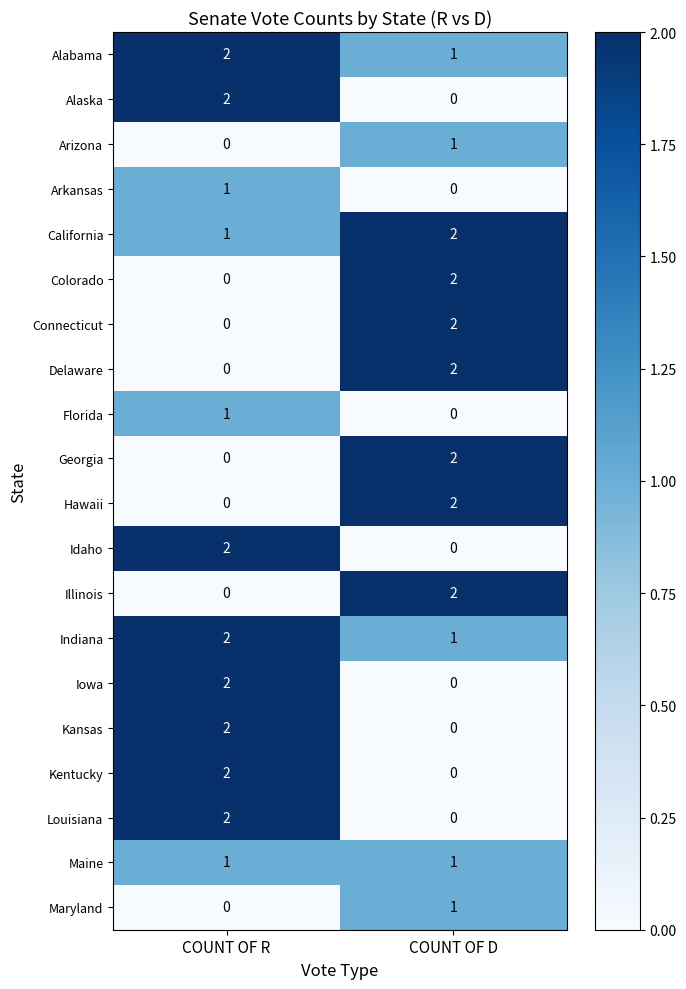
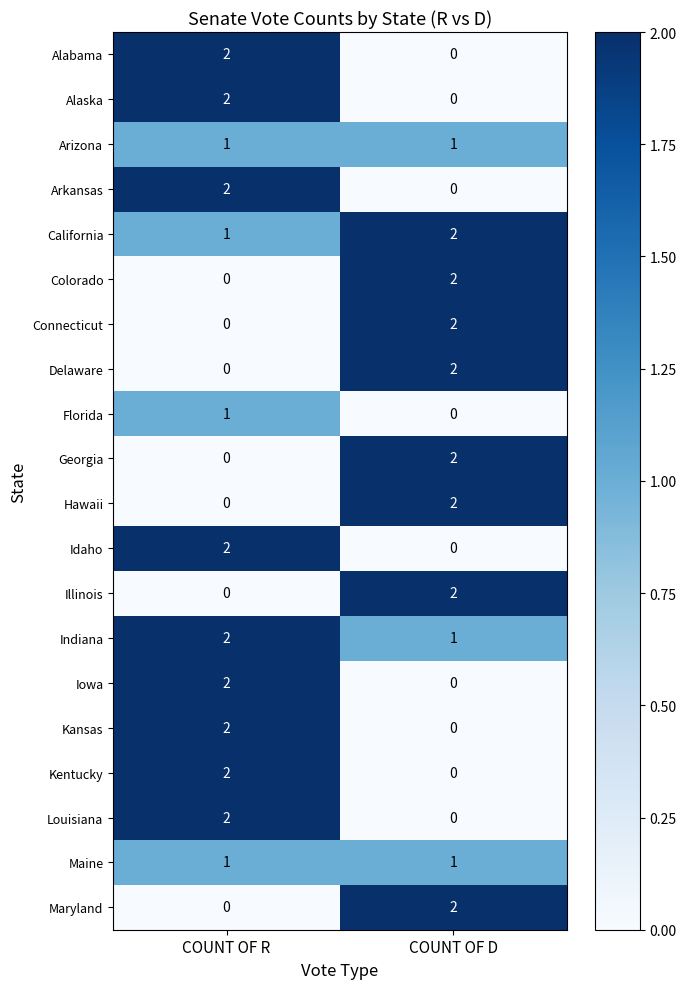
  {
    "Alabama": {
      "COUNT OF R": 2,
-     "COUNT OF D": 1
+     "COUNT OF D": 0
    },
    "Alaska": {
      "COUNT OF R": 2,
      "COUNT OF D": 0
    },
    "Arizona": {
-     "COUNT OF R": 0,
+     "COUNT OF R": 1,
      "COUNT OF D": 1
    },
    "Arkansas": {
-     "COUNT OF R": 1,
+     "COUNT OF R": 2,
      "COUNT OF D": 0
    },
    "California": {
      "COUNT OF R": 1,
      "COUNT OF D": 2
    },
    "Colorado": {
      "COUNT OF R": 0,
      "COUNT OF D": 2
    },
    "Connecticut": {
      "COUNT OF R": 0,
      "COUNT OF D": 2
    },
    "Delaware": {
      "COUNT OF R": 0,
      "COUNT OF D": 2
    },
    "Florida": {
      "COUNT OF R": 1,
      "COUNT OF D": 0
    },
    "Georgia": {
      "COUNT OF R": 0,
      "COUNT OF D": 2
    },
    "Hawaii": {
      "COUNT OF R": 0,
      "COUNT OF D": 2
    },
    "Idaho": {
      "COUNT OF R": 2,
      "COUNT OF D": 0
    },
    "Illinois": {
      "COUNT OF R": 0,
      "COUNT OF D": 2
    },
    "Indiana": {
      "COUNT OF R": 2,
      "COUNT OF D": 1
    },
    "Iowa": {
      "COUNT OF R": 2,
      "COUNT OF D": 0
    },
    "Kansas": {
      "COUNT OF R": 2,
      "COUNT OF D": 0
    },
    "Kentucky": {
      "COUNT OF R": 2,
      "COUNT OF D": 0
    },
    "Louisiana": {
      "COUNT OF R": 2,
      "COUNT OF D": 0
    },
    "Maine": {
      "COUNT OF R": 1,
      "COUNT OF D": 1
    },
    "Maryland": {
      "COUNT OF R": 0,
-     "COUNT OF D": 1
+     "COUNT OF D": 2
    }
  }
